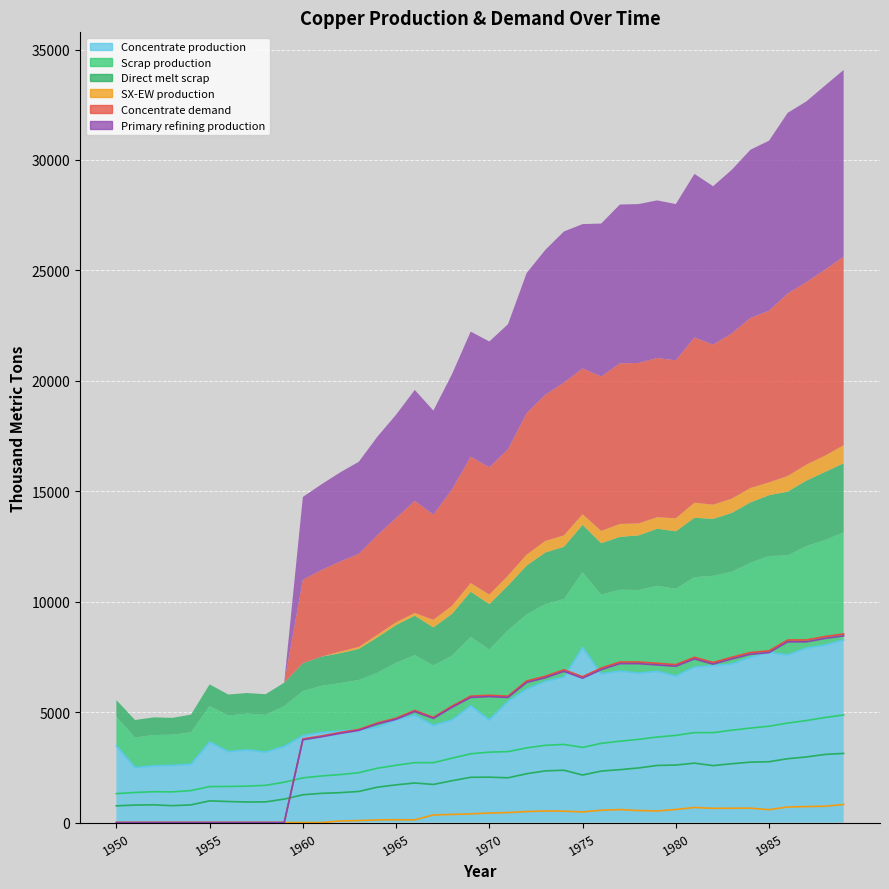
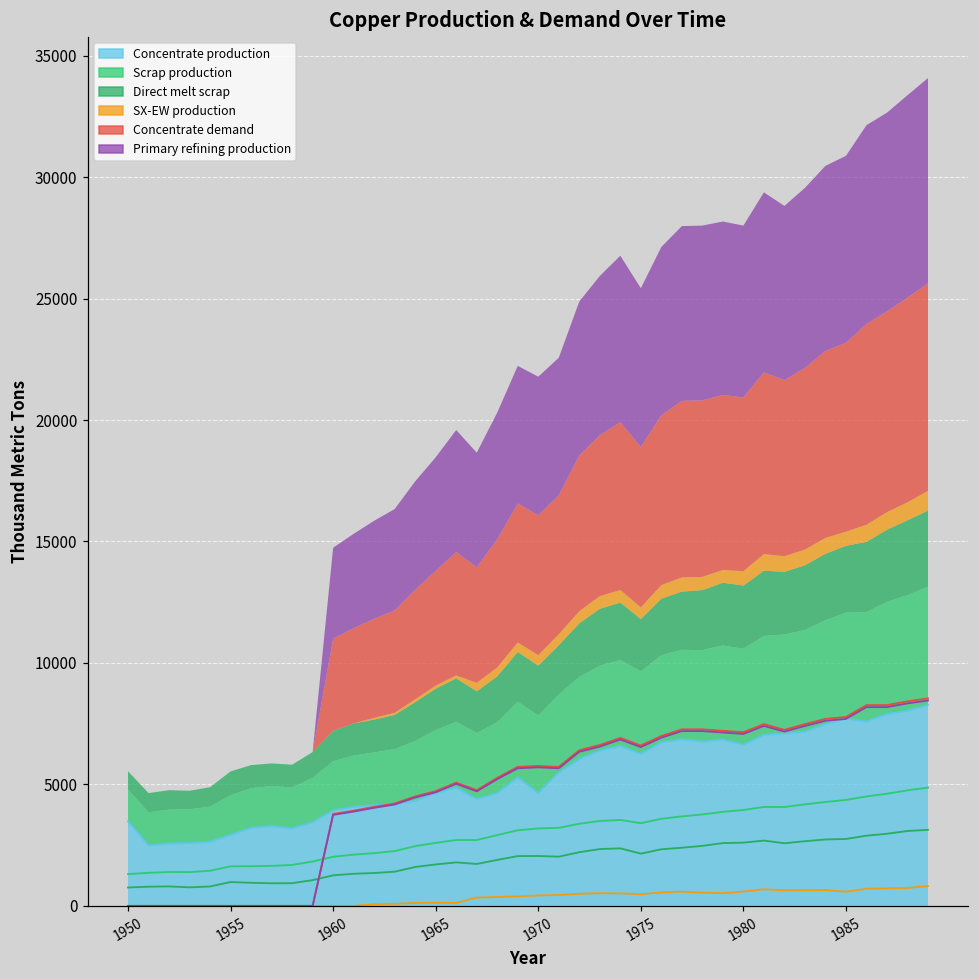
  {
    "Concentrate production": {
      "1950": 3500,
-     "1955": 3600,
+     "1955": 2900,
      "1960": 3900,
      "1970": 4600,
-     "1975": 7900,
+     "1975": 6300,
      "1980": 6600
    }
  }
